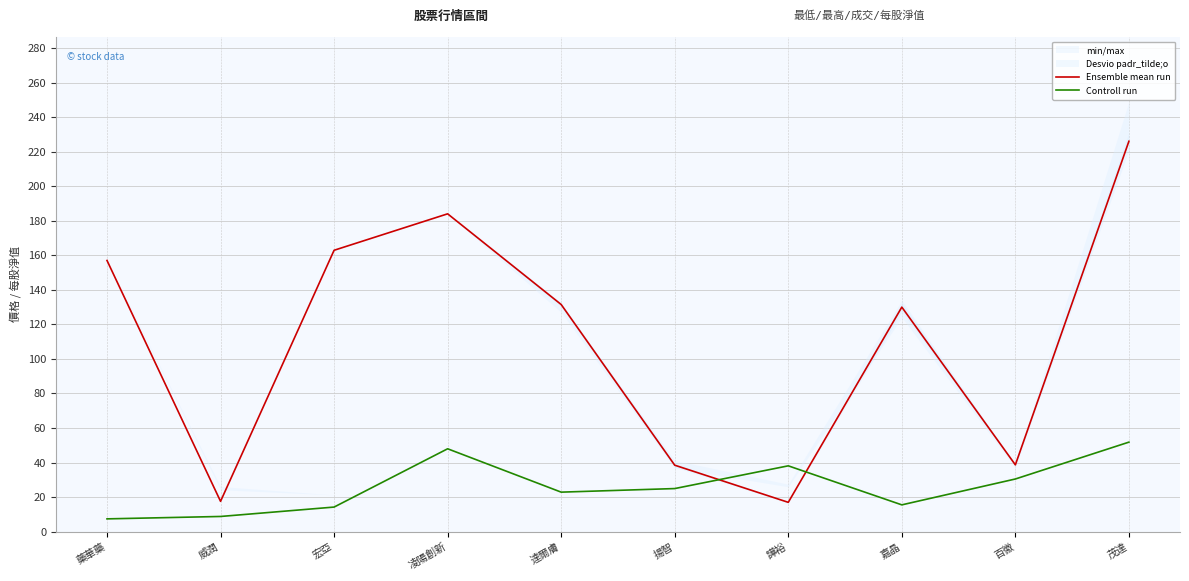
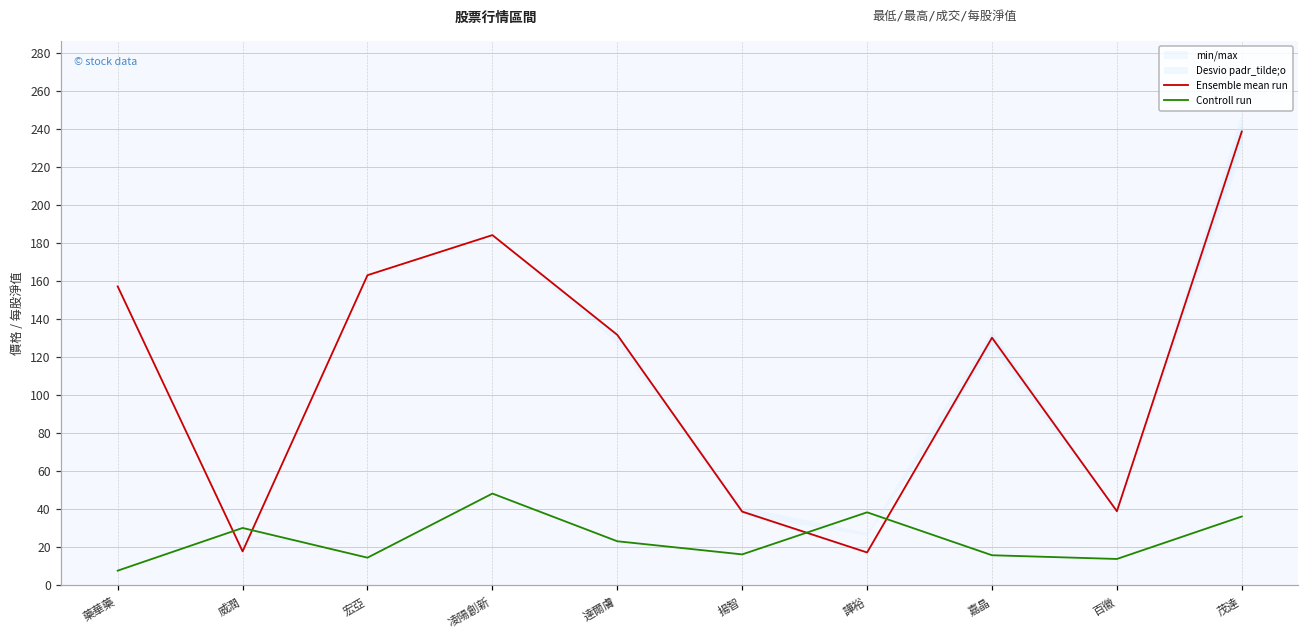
  {
    "Ensemble mean run": {
      "嘉晶": 130,
-     "茂達": 226
+     "茂達": 239
    },
    "Controll run": {
      "藥華藥": 7,
-     "威潤": 9,
+     "威潤": 30,
      "宏亞": 14,
      "凌陽創新": 48,
      "達爾膚": 23,
-     "揚智": 25,
+     "揚智": 16,
      "譁裕": 38,
      "嘉晶": 16,
-     "百徽": 31,
-     "茂達": 52
+     "百徽": 14,
+     "茂達": 36
    }
  }
